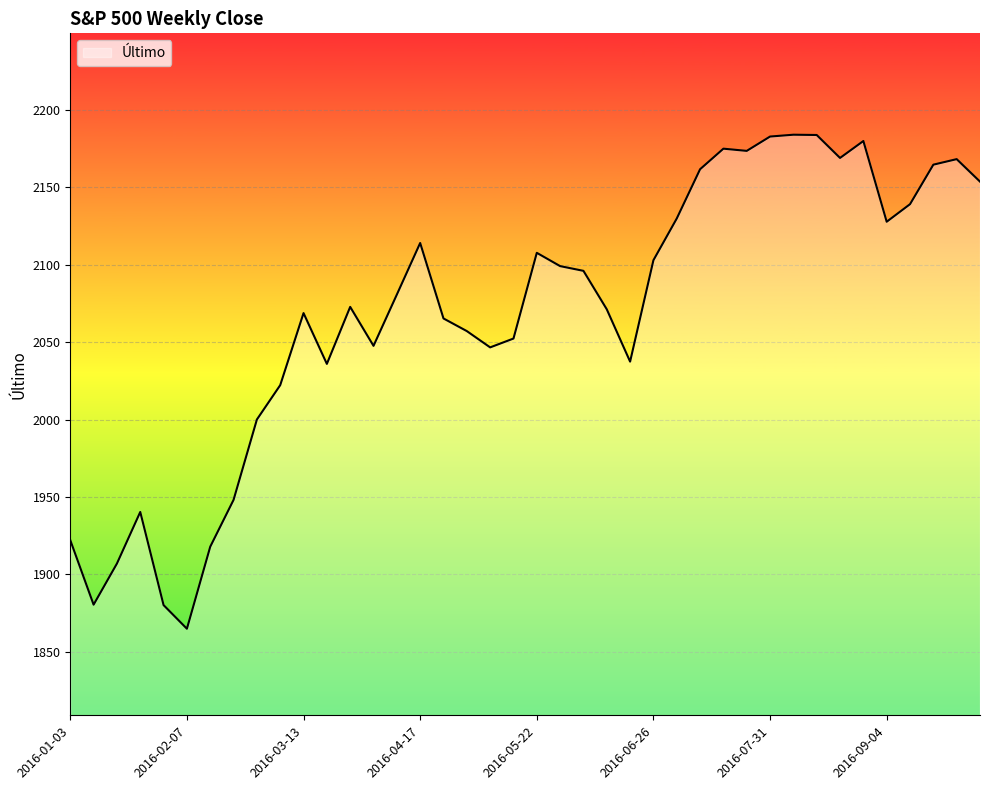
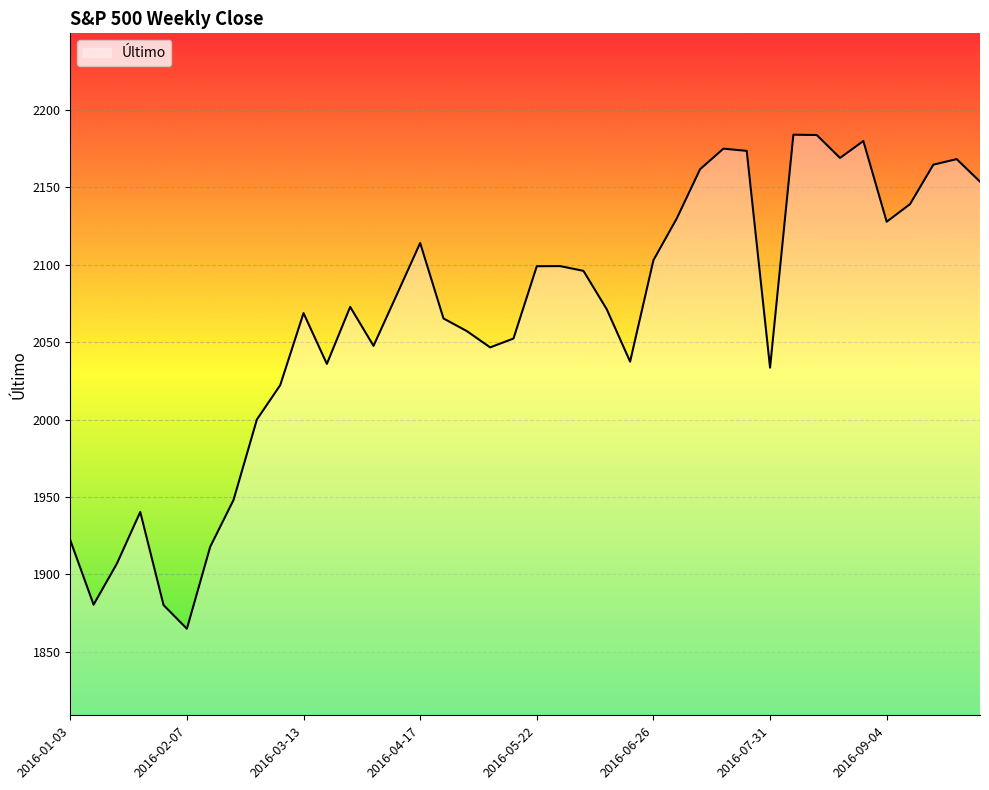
  {
    "2016-01-03": 1922,
    "2016-02-07": 1865,
    "2016-03-13": 2069,
    "2016-04-17": 2114,
-   "2016-05-22": 2108,
+   "2016-05-22": 2099,
    "2016-06-26": 2103,
-   "2016-07-31": 2183,
+   "2016-07-31": 2034,
    "2016-09-04": 2128
  }
